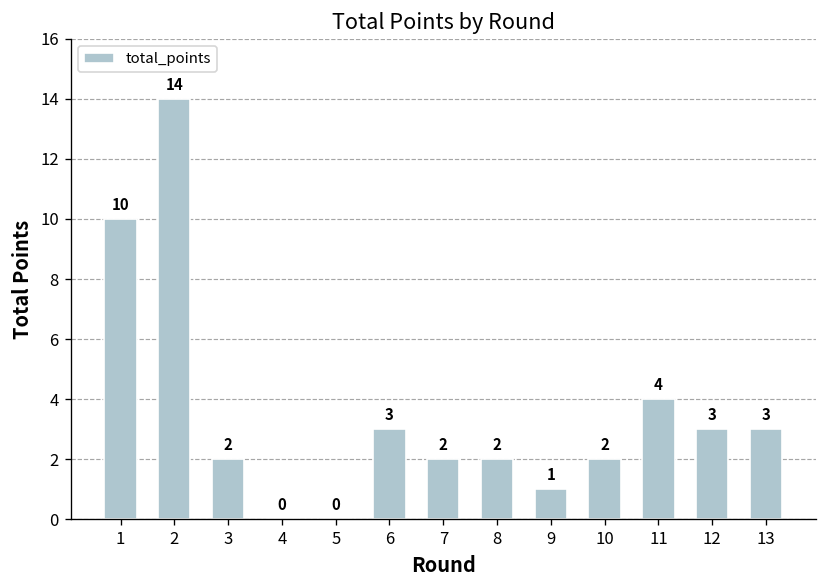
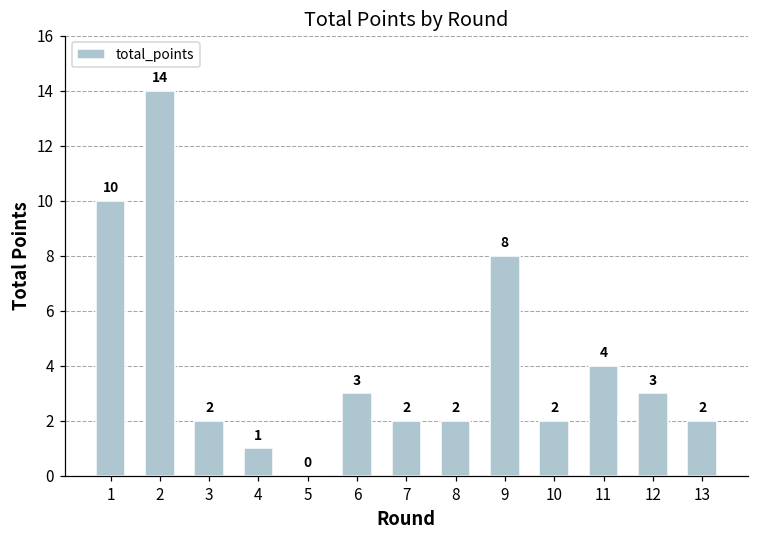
  {
    "1": 10,
    "2": 14,
    "3": 2,
-   "4": 0,
+   "4": 1,
    "5": 0,
    "6": 3,
    "7": 2,
    "8": 2,
-   "9": 1,
+   "9": 8,
    "10": 2,
    "11": 4,
    "12": 3,
-   "13": 3
+   "13": 2
  }
